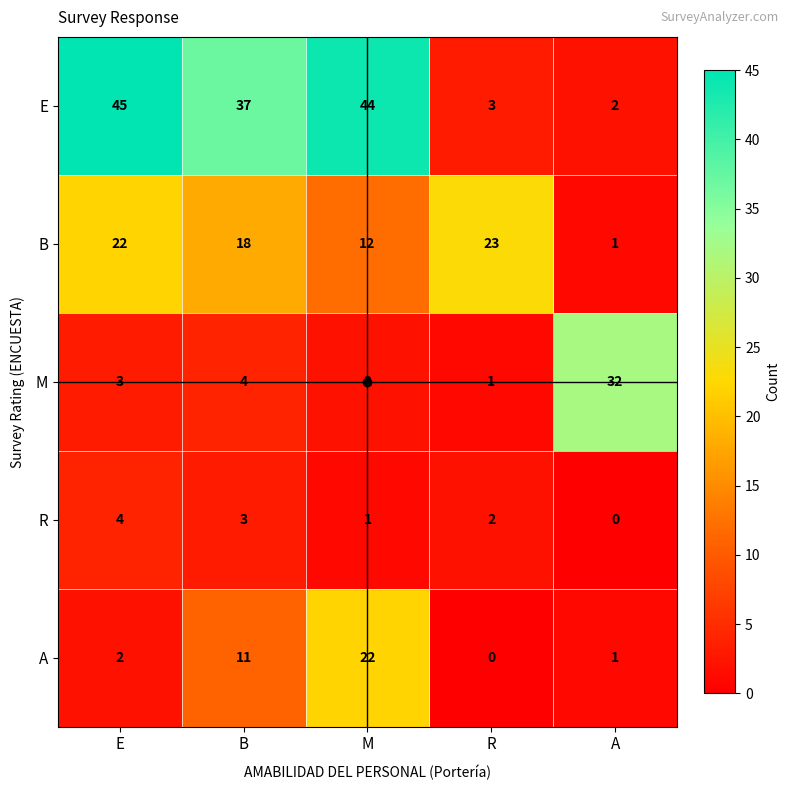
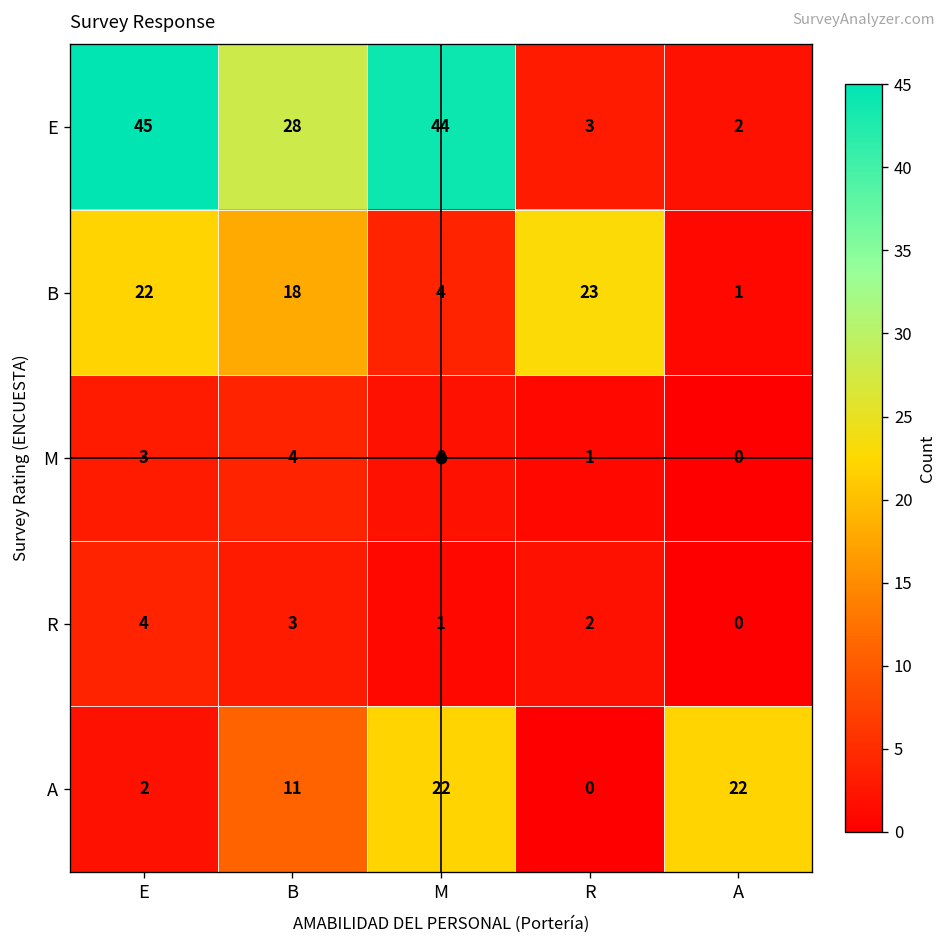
  {
    "E": {
      "E": 45,
-     "B": 37,
+     "B": 28,
      "M": 44,
      "R": 3,
      "A": 2
    },
    "B": {
      "E": 22,
      "B": 18,
-     "M": 12,
+     "M": 4,
      "R": 23,
      "A": 1
    },
    "M": {
      "E": 3,
      "B": 4,
      "R": 1,
-     "A": 32
+     "A": 0
    },
    "R": {
      "E": 4,
      "B": 3,
      "M": 1,
      "R": 2,
      "A": 0
    },
    "A": {
      "E": 2,
      "B": 11,
      "M": 22,
      "R": 0,
-     "A": 1
+     "A": 22
    }
  }
